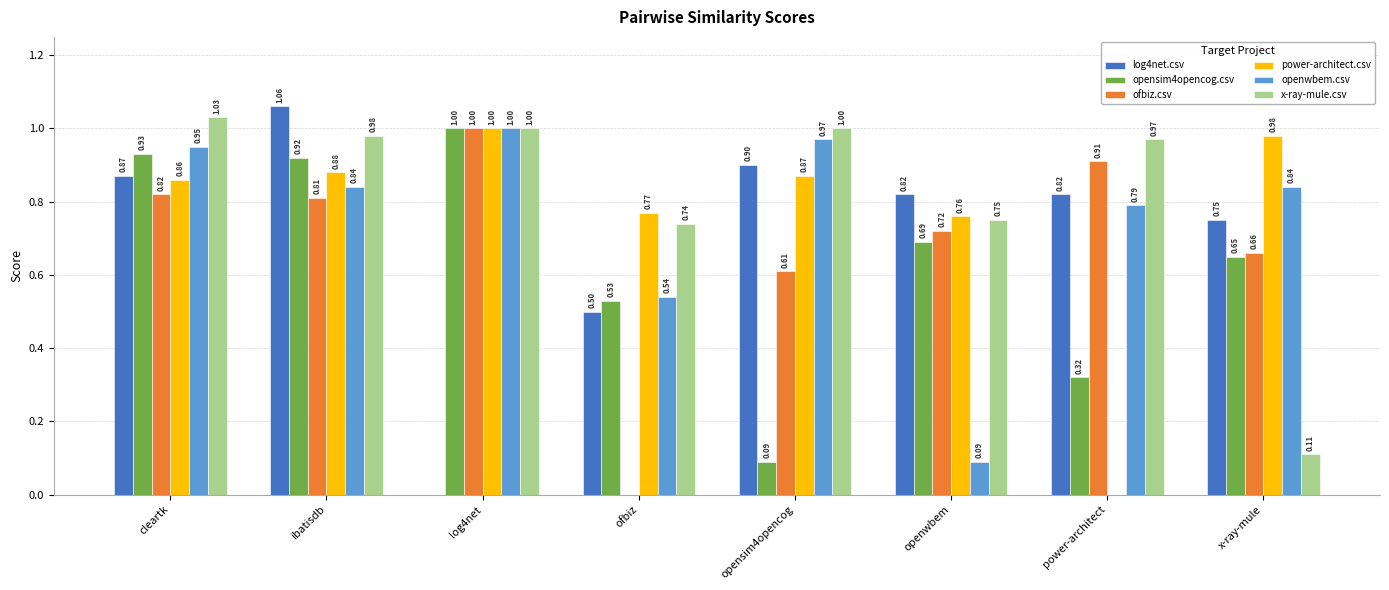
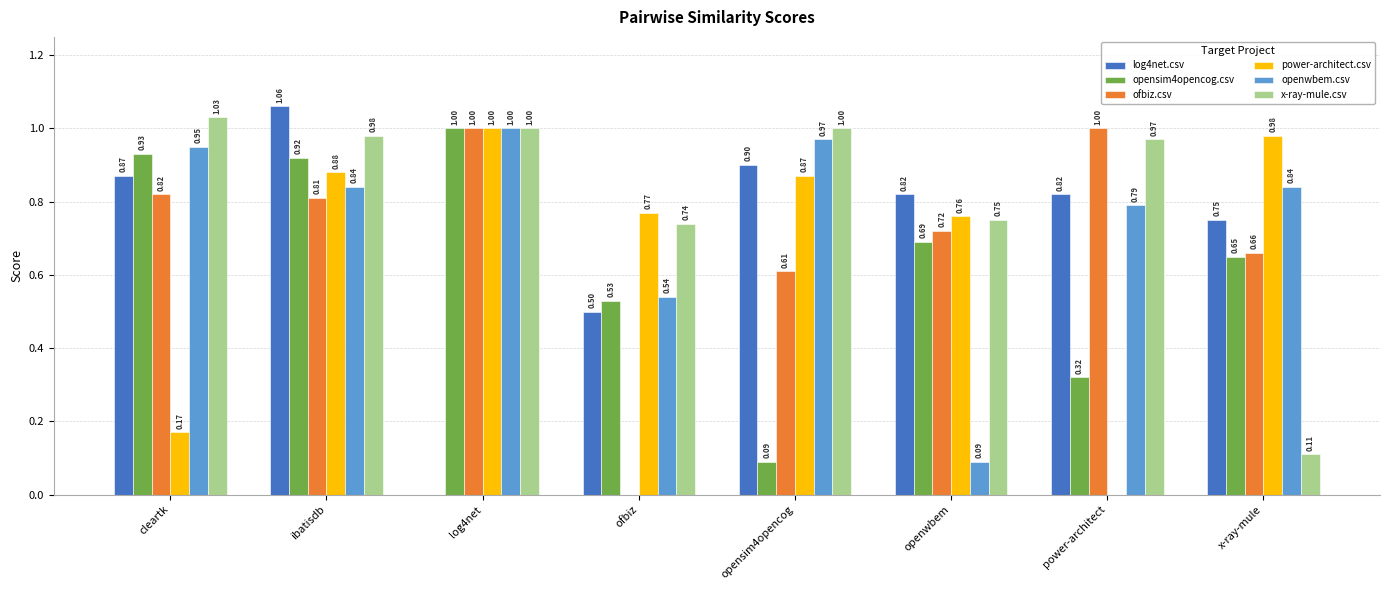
  {
    "opensim4opencog.csv": {
      "cleartk": 0.93,
      "ibatisdb": 0.92,
      "log4net": 1.00,
      "ofbiz": 0.53,
      "opensim4opencog": 0.09,
      "openwbem": 0.69,
      "power-architect": 0.32,
      "x-ray-mule": 0.65
    },
    "ofbiz.csv": {
      "cleartk": 0.82,
      "ibatisdb": 0.81,
      "log4net": 1.00,
      "opensim4opencog": 0.61,
      "openwbem": 0.72,
-     "power-architect": 0.91,
+     "power-architect": 1.00,
      "x-ray-mule": 0.66
    },
    "power-architect.csv": {
-     "cleartk": 0.86,
+     "cleartk": 0.17,
      "ibatisdb": 0.88,
      "log4net": 1.00,
      "ofbiz": 0.77,
      "opensim4opencog": 0.87,
      "openwbem": 0.76,
      "x-ray-mule": 0.98
    },
    "x-ray-mule.csv": {
      "cleartk": 1.03,
      "ibatisdb": 0.98,
      "log4net": 1.00,
      "ofbiz": 0.74,
      "opensim4opencog": 1.00,
      "openwbem": 0.75,
      "power-architect": 0.97,
      "x-ray-mule": 0.11
    }
  }
